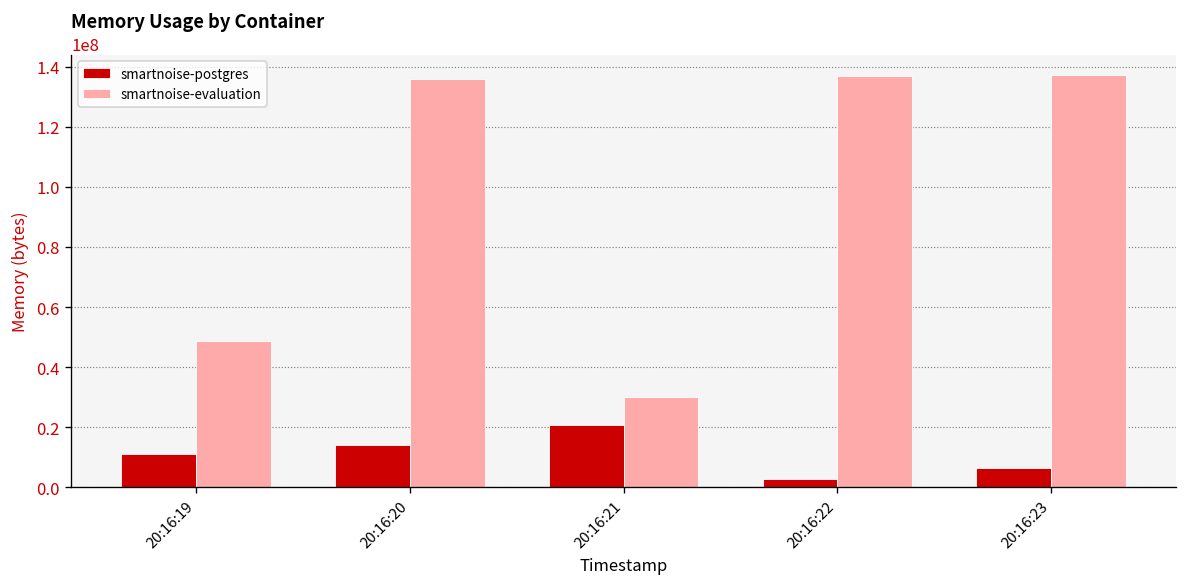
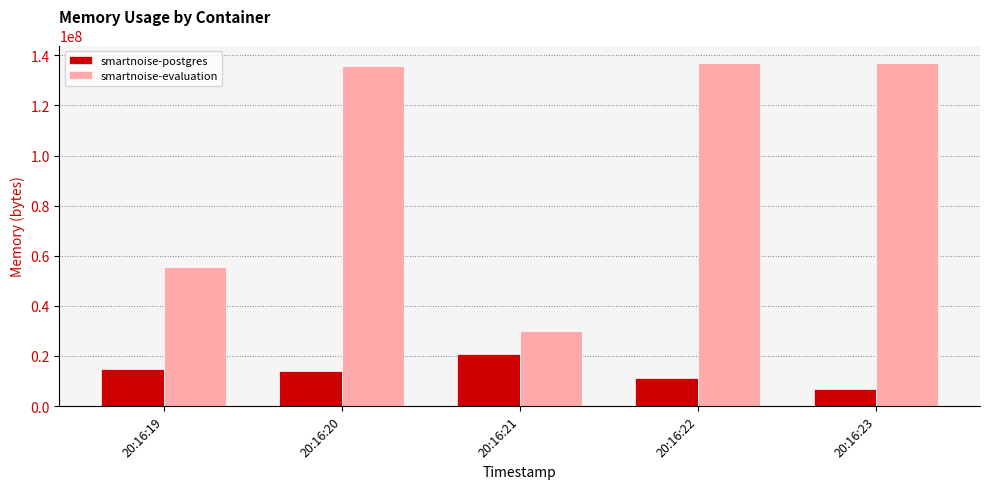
  {
    "smartnoise-postgres": {
-     "20:16:19": 11000000,
+     "20:16:19": 15000000,
      "20:16:20": 14000000,
      "20:16:21": 21000000,
-     "20:16:22": 3000000,
+     "20:16:22": 11000000,
      "20:16:23": 7000000
    },
    "smartnoise-evaluation": {
-     "20:16:19": 49000000,
+     "20:16:19": 56000000,
      "20:16:20": 136000000,
      "20:16:21": 30000000,
      "20:16:22": 137000000,
      "20:16:23": 137000000
    }
  }
